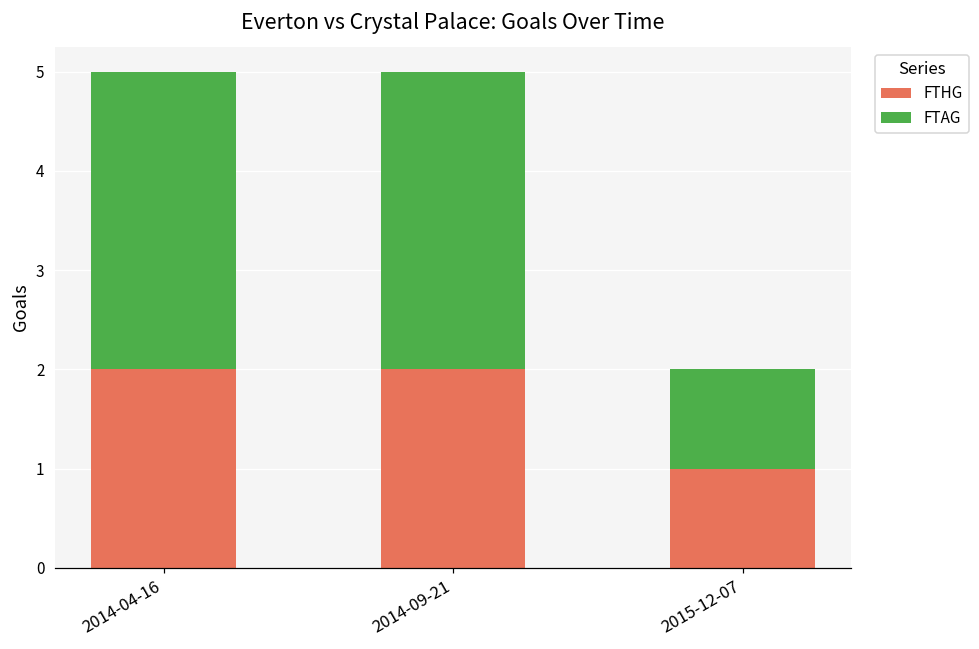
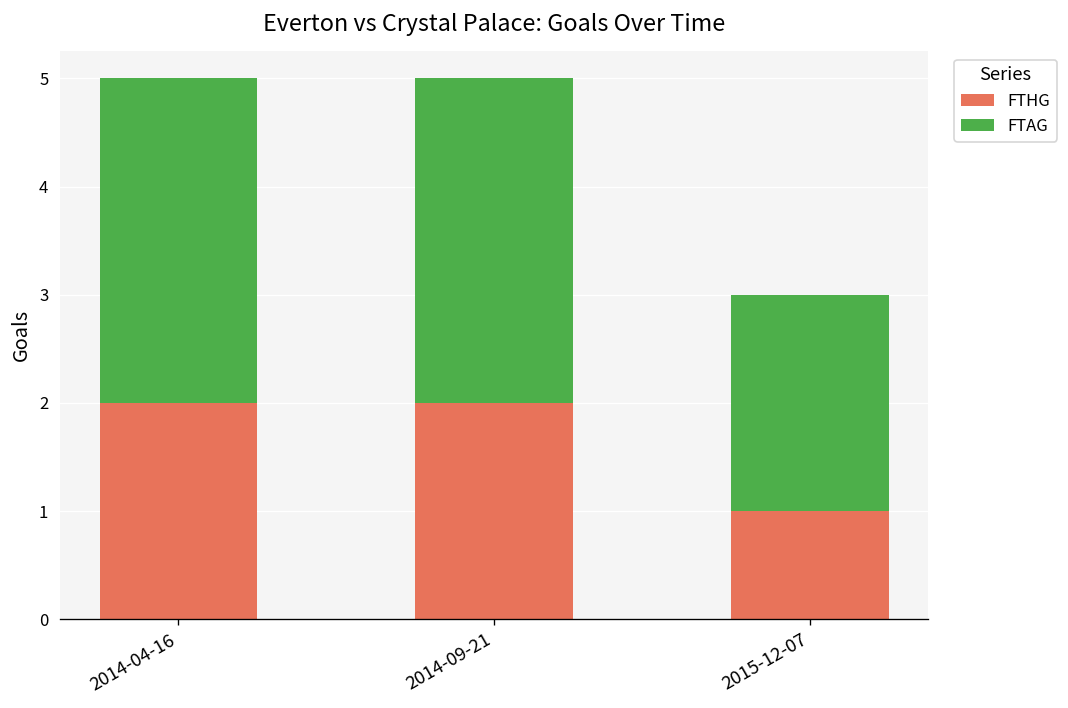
  {
    "FTHG": {
      "2014-04-16": 2,
      "2014-09-21": 2,
      "2015-12-07": 1
    },
    "FTAG": {
      "2014-04-16": 3,
      "2014-09-21": 3,
-     "2015-12-07": 1
+     "2015-12-07": 2
    }
  }
